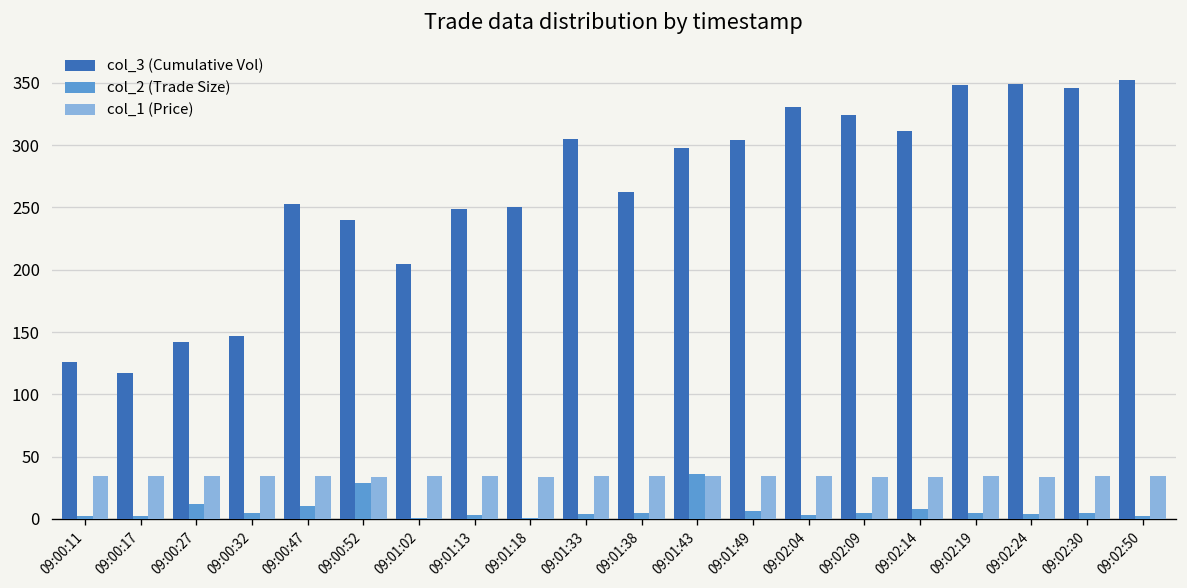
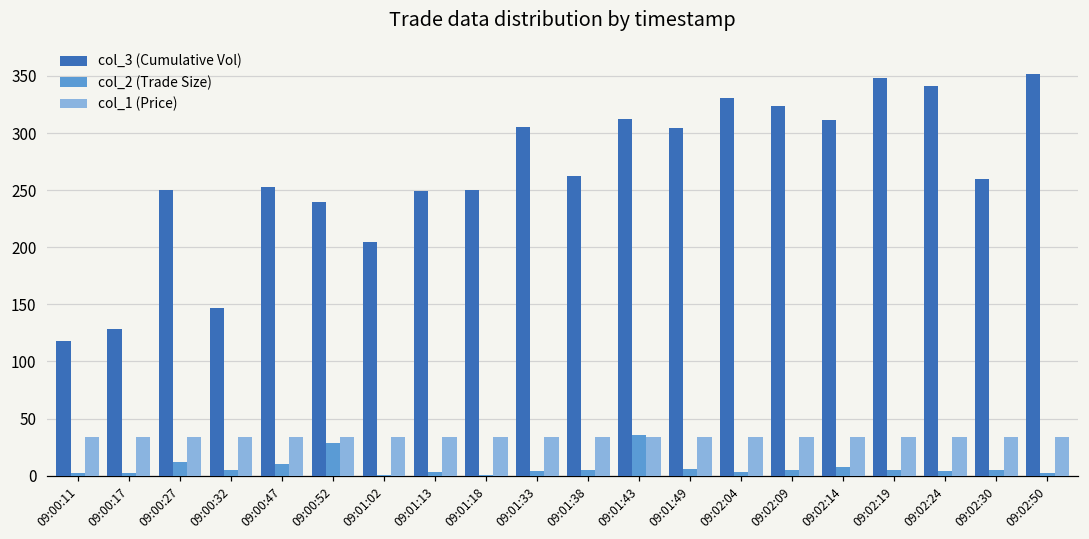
  {
    "col_3 (Cumulative Vol)": {
-     "09:00:11": 126,
-     "09:00:17": 117,
-     "09:00:27": 142,
+     "09:00:11": 118,
+     "09:00:17": 128,
+     "09:00:27": 250,
      "09:00:32": 147,
      "09:00:47": 253,
      "09:00:52": 240,
      "09:01:02": 205,
      "09:01:13": 249,
      "09:01:18": 250,
      "09:01:33": 305,
      "09:01:38": 262,
-     "09:01:43": 298,
+     "09:01:43": 312,
      "09:01:49": 304,
      "09:02:04": 331,
      "09:02:09": 324,
      "09:02:14": 311,
      "09:02:19": 348,
-     "09:02:24": 349,
-     "09:02:30": 346,
+     "09:02:24": 341,
+     "09:02:30": 260,
      "09:02:50": 352
    }
  }
